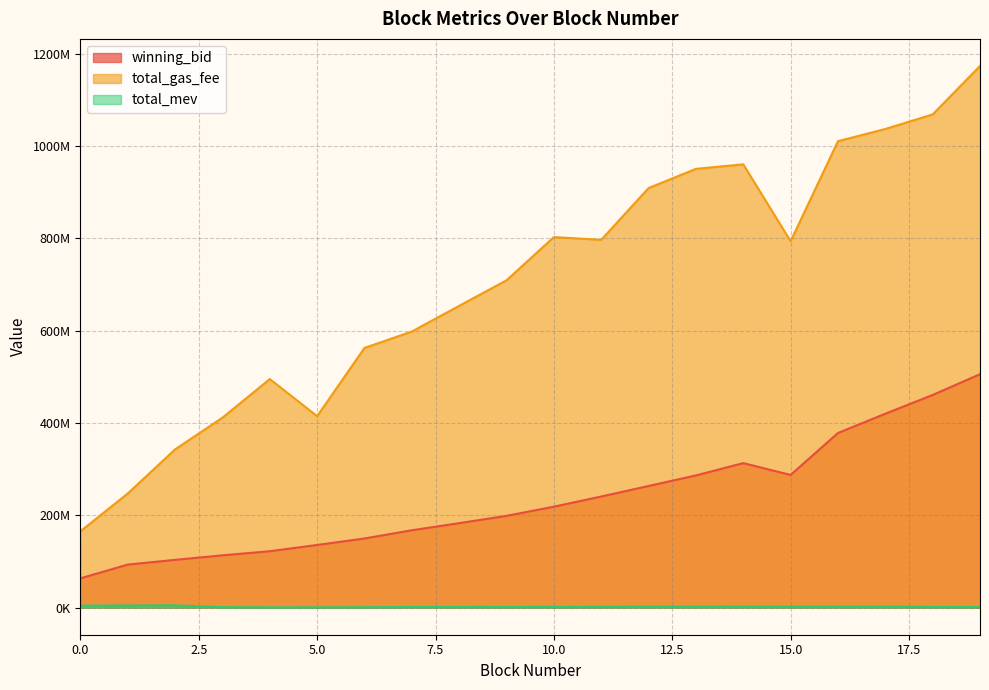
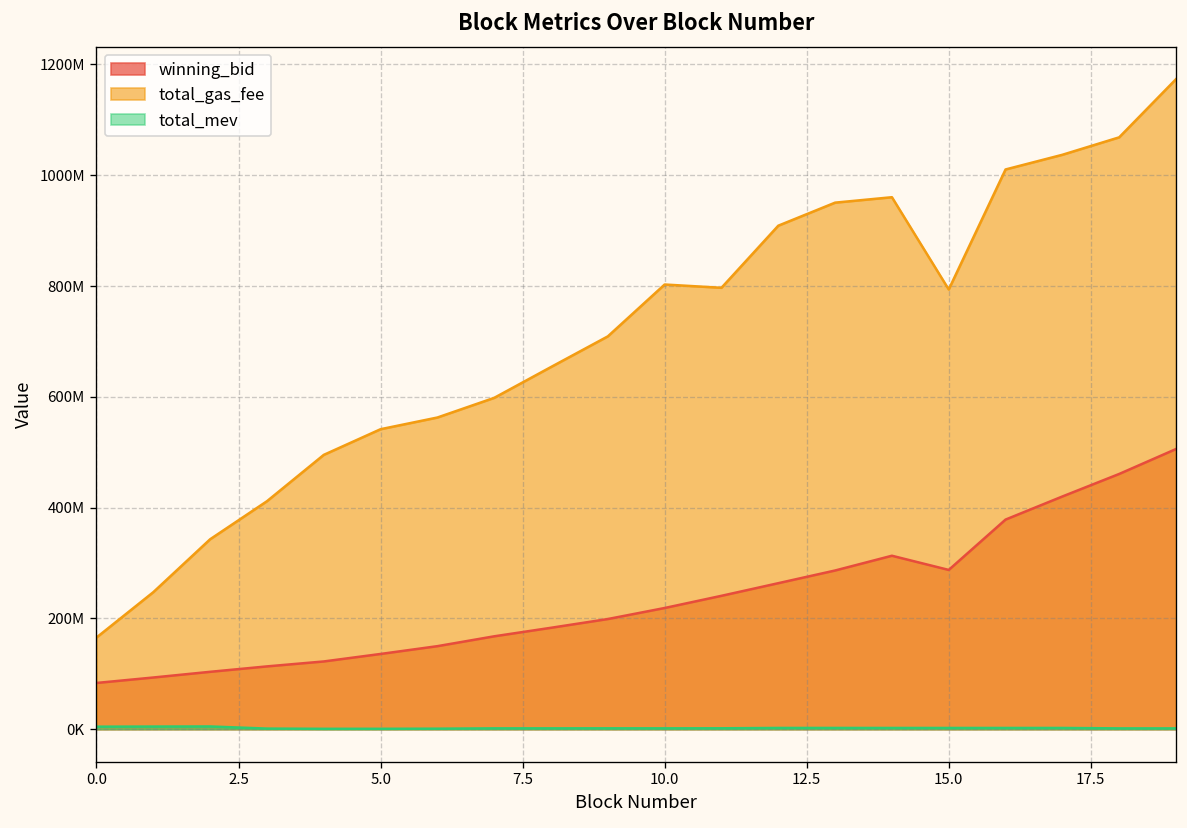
  {
    "winning_bid": {
-     "0.0": 60000000,
+     "0.0": 80000000,
      "5.0": 140000000,
      "10.0": 220000000,
      "15.0": 290000000
    },
    "total_gas_fee": {
      "0.0": 170000000,
-     "5.0": 410000000,
+     "5.0": 540000000,
      "10.0": 800000000,
      "15.0": 790000000
    },
    "total_mev": {
      "0.0": 0,
      "5.0": 0,
      "10.0": 0,
      "15.0": 0
    }
  }
